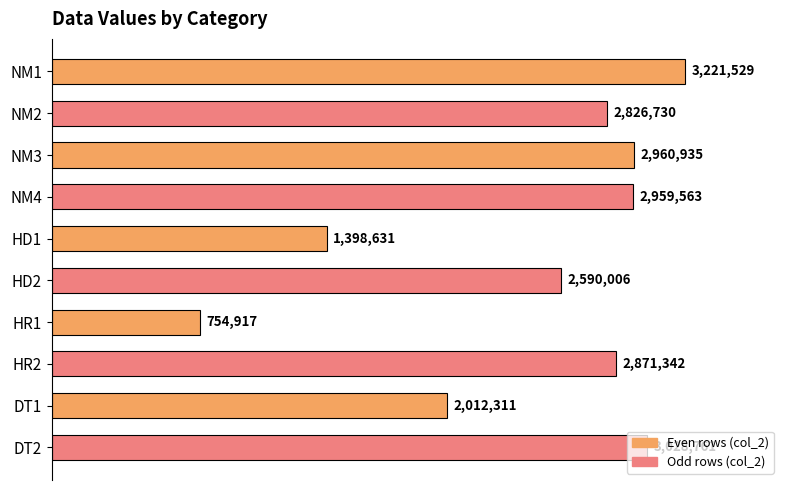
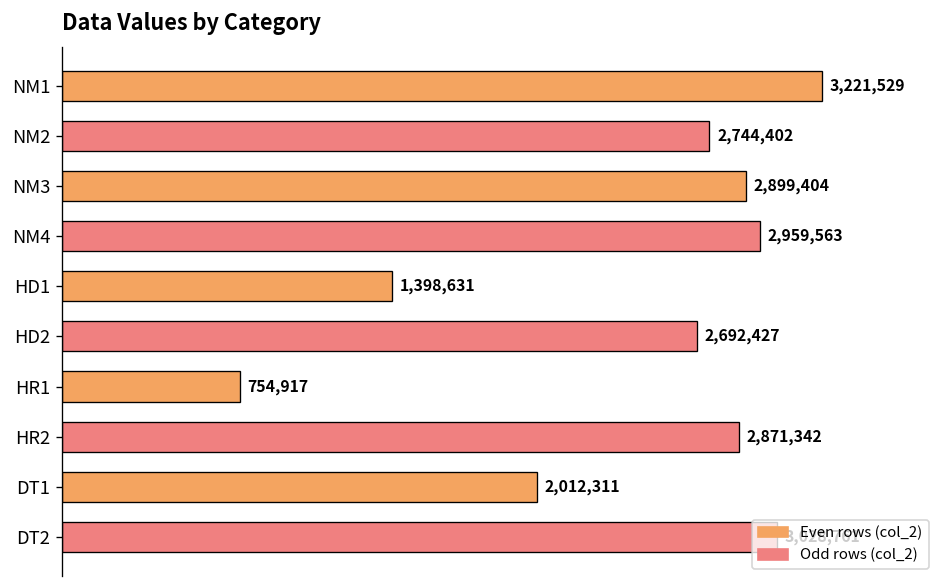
  {
    "NM1": "3,221,529",
-   "NM2": "2,826,730",
-   "NM3": "2,960,935",
+   "NM2": "2,744,402",
+   "NM3": "2,899,404",
    "NM4": "2,959,563",
    "HD1": "1,398,631",
-   "HD2": "2,590,006",
+   "HD2": "2,692,427",
    "HR1": "754,917",
    "HR2": "2,871,342",
    "DT1": "2,012,311"
  }
